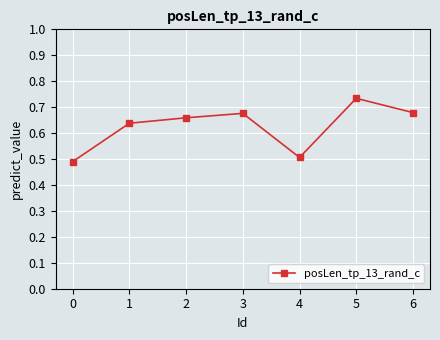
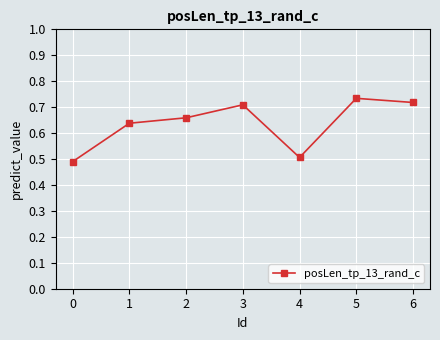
  {
    "0": 0.49,
    "1": 0.64,
    "2": 0.66,
-   "3": 0.68,
+   "3": 0.71,
    "4": 0.51,
    "5": 0.73,
-   "6": 0.68
+   "6": 0.72
  }
